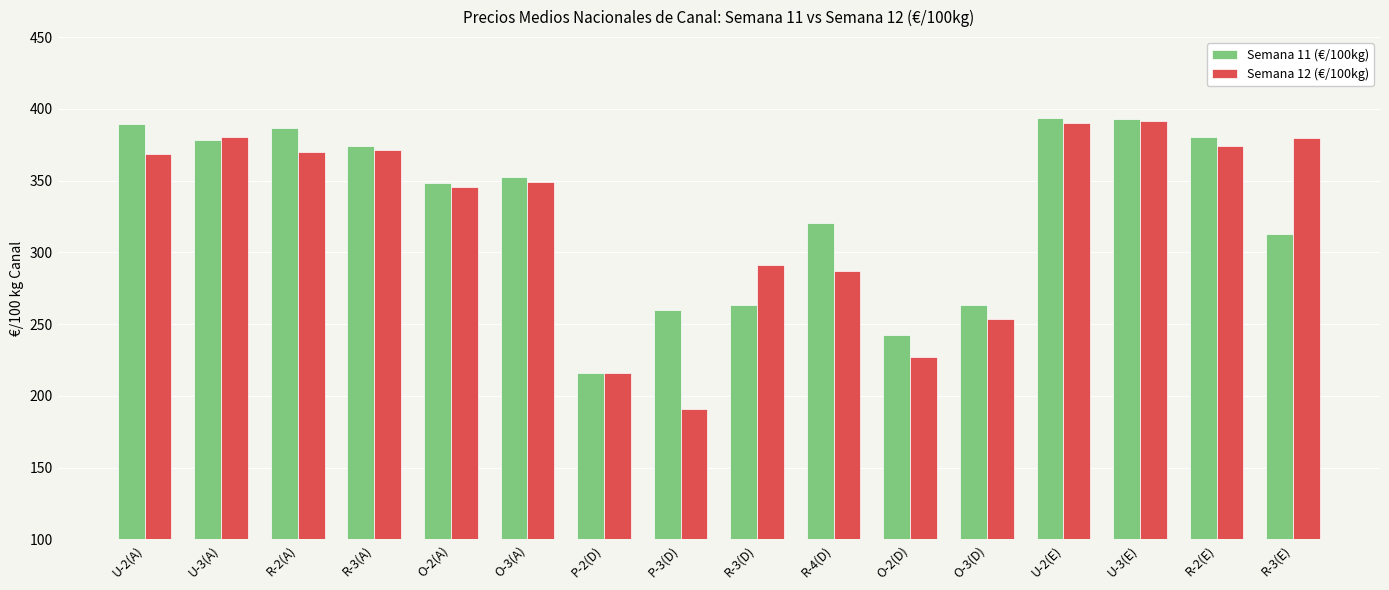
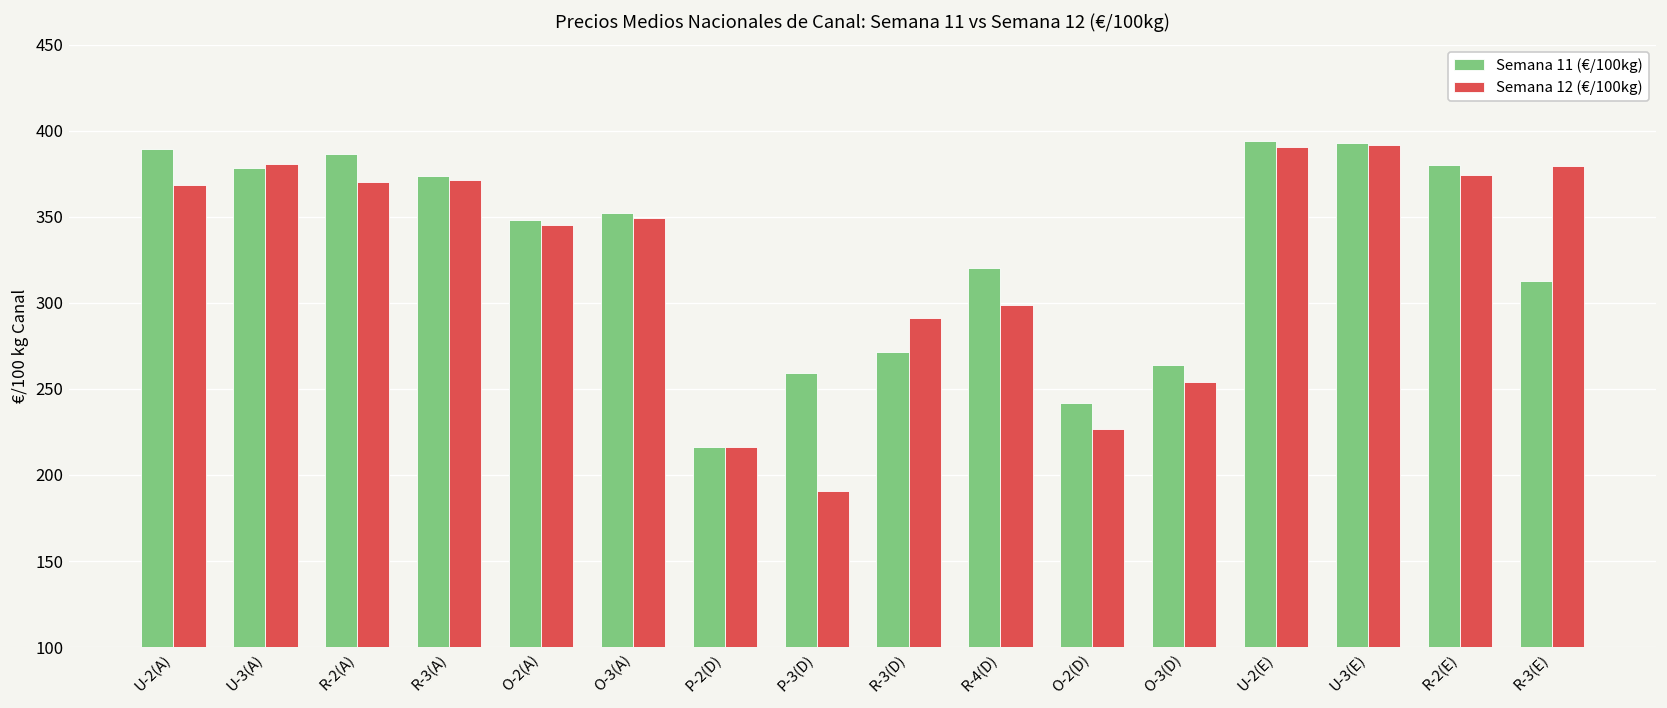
  {
    "Semana 11 (€/100kg)": {
      "U-2(A)": 389,
      "U-3(A)": 378,
      "R-2(A)": 387,
      "R-3(A)": 374,
      "O-2(A)": 348,
      "O-3(A)": 352,
      "P-2(D)": 216,
      "P-3(D)": 259,
-     "R-3(D)": 263,
+     "R-3(D)": 272,
      "R-4(D)": 320,
      "O-2(D)": 242,
      "O-3(D)": 264,
      "U-2(E)": 394,
      "U-3(E)": 393,
      "R-2(E)": 380,
      "R-3(E)": 313
    },
    "Semana 12 (€/100kg)": {
      "U-2(A)": 369,
      "U-3(A)": 381,
      "R-2(A)": 370,
      "R-3(A)": 371,
      "O-2(A)": 345,
      "O-3(A)": 349,
      "P-2(D)": 216,
      "P-3(D)": 191,
      "R-3(D)": 291,
-     "R-4(D)": 287,
+     "R-4(D)": 299,
      "O-2(D)": 227,
      "O-3(D)": 254,
      "U-2(E)": 390,
      "U-3(E)": 391,
      "R-2(E)": 374,
      "R-3(E)": 379
    }
  }
